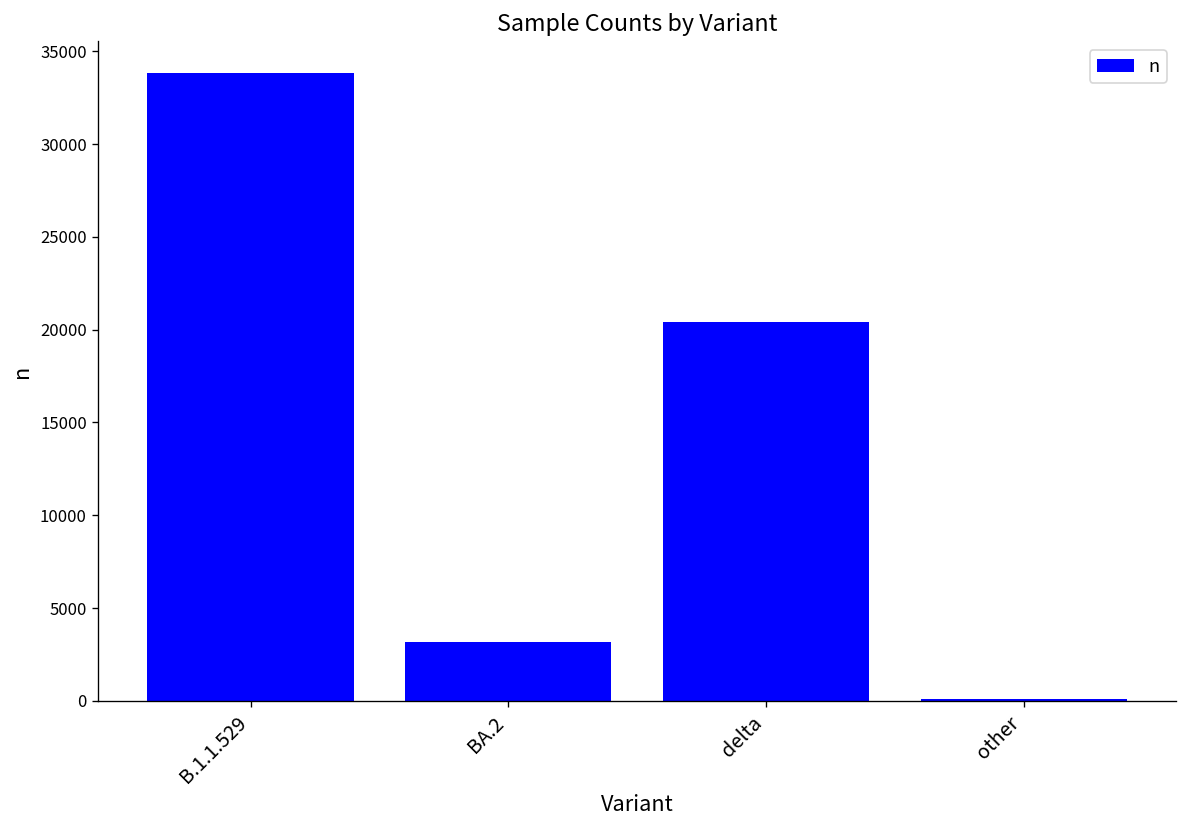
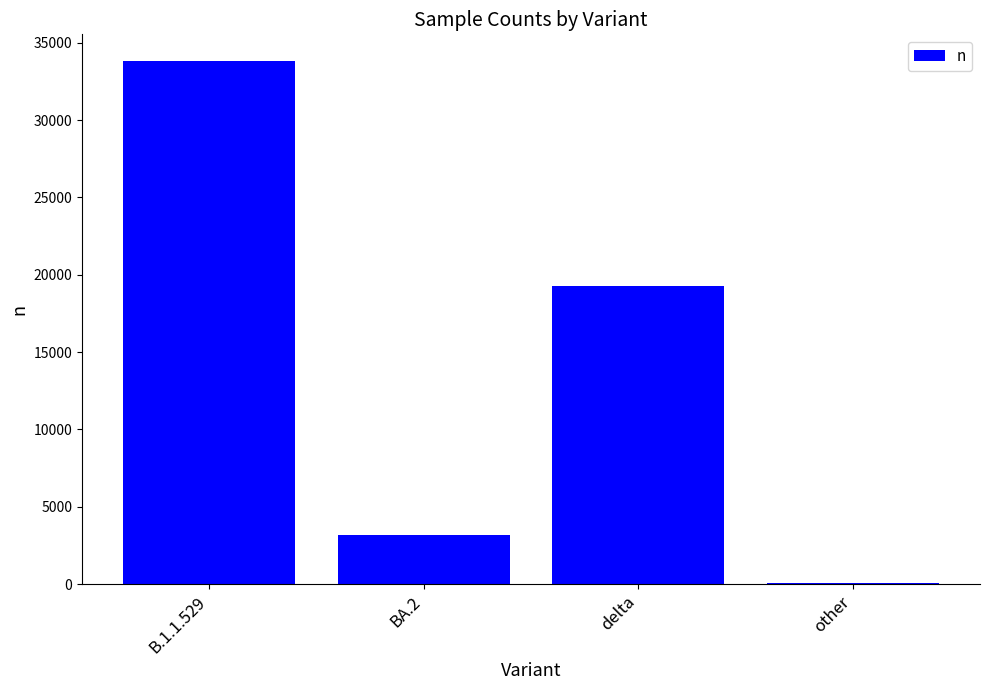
  {
    "B.1.1.529": 33900,
    "BA.2": 3100,
-   "delta": 20400
+   "delta": 19300
  }
